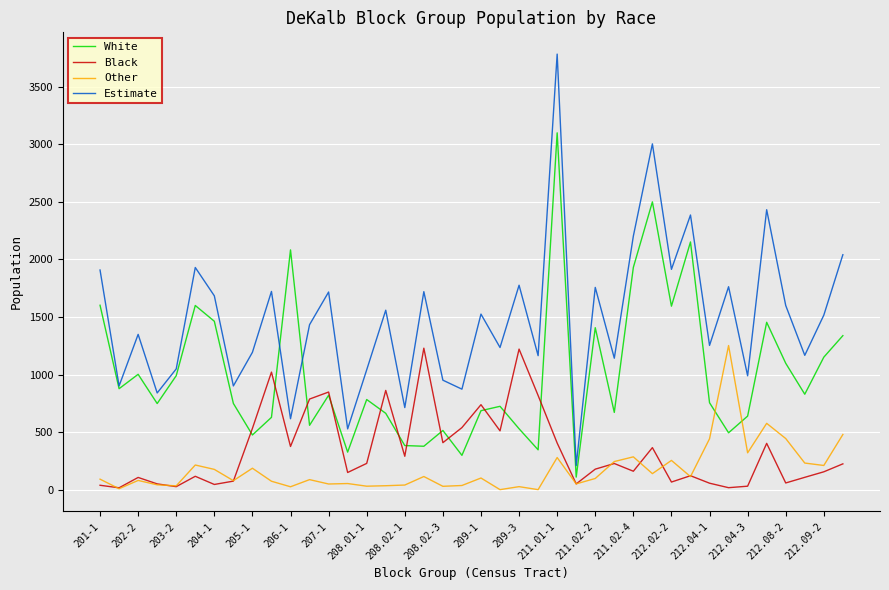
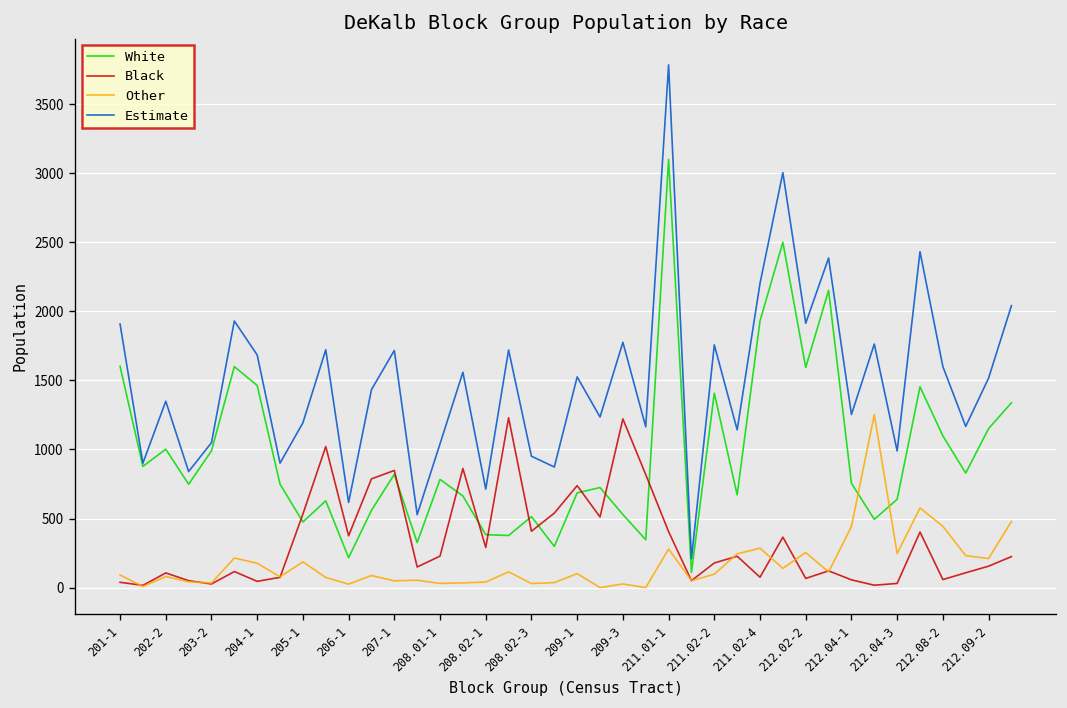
  {
    "White": {
      "201-1": 1600,
      "202-2": 1000,
      "203-2": 990,
      "204-1": 1460,
      "205-1": 480,
-     "206-1": 2080,
+     "206-1": 220,
      "207-1": 820,
      "208.01-1": 780,
      "208.02-1": 380,
      "208.02-3": 510,
      "209-1": 690,
      "209-3": 530,
      "211.01-1": 3100,
      "211.02-2": 1410,
      "211.02-4": 1930,
      "212.02-2": 1590,
      "212.04-1": 760,
      "212.04-3": 640,
      "212.08-2": 1100,
      "212.09-2": 1150
    },
    "Black": {
      "201-1": 40,
      "202-2": 110,
      "204-1": 50,
      "205-1": 530,
      "206-1": 380,
      "207-1": 850,
      "208.01-1": 230,
      "208.02-1": 290,
      "208.02-3": 410,
      "209-1": 740,
      "209-3": 1220,
      "211.01-1": 410,
      "211.02-2": 180,
-     "211.02-4": 160,
+     "211.02-4": 80,
      "212.02-2": 70,
      "212.04-1": 60,
      "212.04-3": 30,
      "212.08-2": 60,
      "212.09-2": 160
    },
    "Other": {
      "201-1": 90,
      "202-2": 80,
      "204-1": 180,
      "205-1": 190,
      "206-1": 30,
      "207-1": 50,
      "208.01-1": 30,
      "208.02-1": 40,
      "208.02-3": 30,
      "209-1": 100,
      "209-3": 30,
      "211.01-1": 280,
      "211.02-2": 100,
      "211.02-4": 290,
      "212.02-2": 250,
      "212.04-1": 440,
-     "212.04-3": 320,
+     "212.04-3": 250,
      "212.08-2": 440,
      "212.09-2": 210
    },
    "Estimate": {
      "201-1": 1910,
      "202-2": 1350,
      "203-2": 1050,
      "204-1": 1680,
      "205-1": 1190,
      "206-1": 620,
      "207-1": 1720,
      "208.01-1": 1040,
      "208.02-1": 710,
      "208.02-3": 950,
      "209-1": 1530,
      "209-3": 1780,
      "211.01-1": 3780,
      "211.02-2": 1760,
      "211.02-4": 2200,
      "212.02-2": 1910,
      "212.04-1": 1250,
      "212.04-3": 990,
      "212.08-2": 1600,
      "212.09-2": 1520
    }
  }
